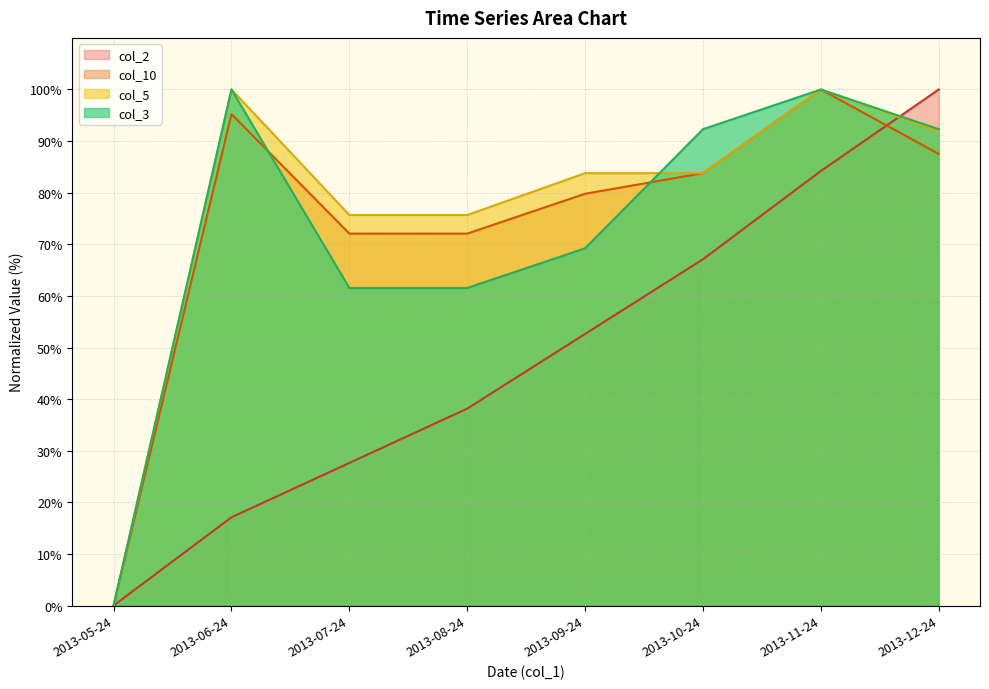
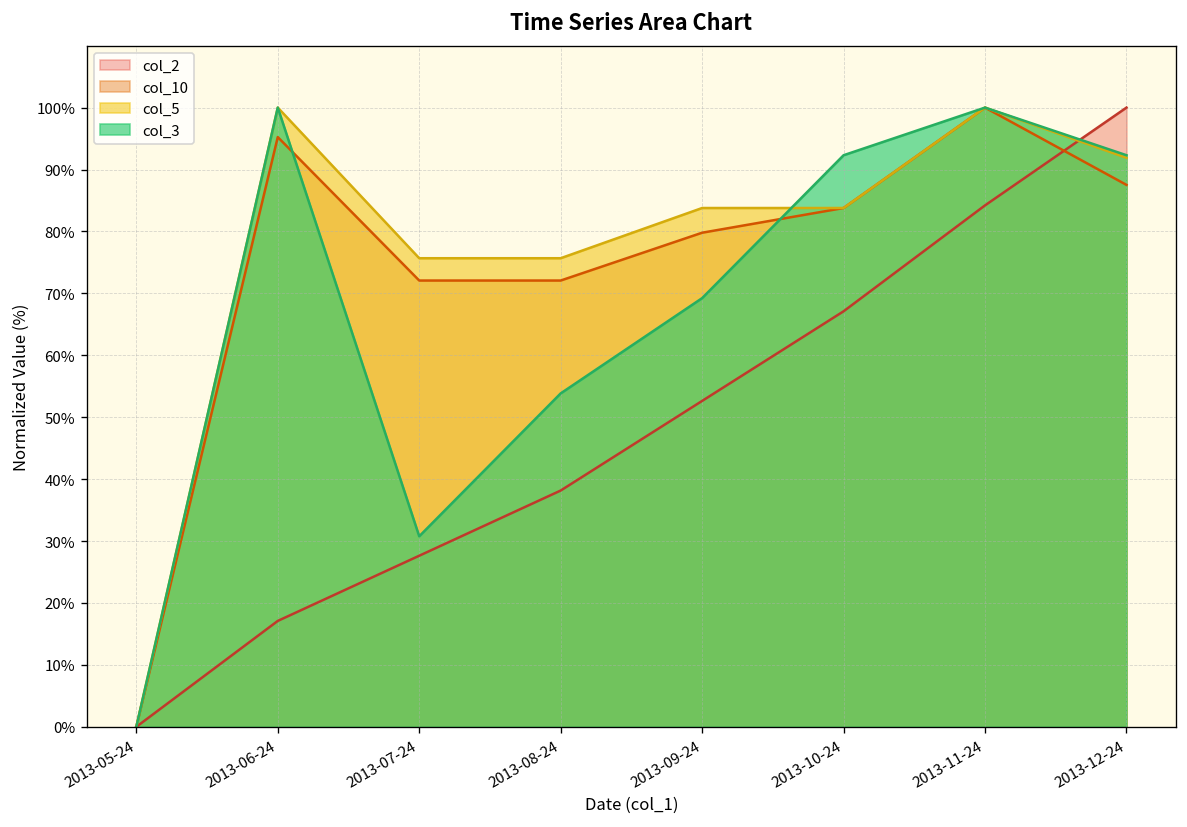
  {
    "col_3": {
-     "2013-07-24": "62%",
-     "2013-08-24": "62%",
+     "2013-07-24": "31%",
+     "2013-08-24": "54%",
      "2013-09-24": "69%",
      "2013-10-24": "92%"
    }
  }
